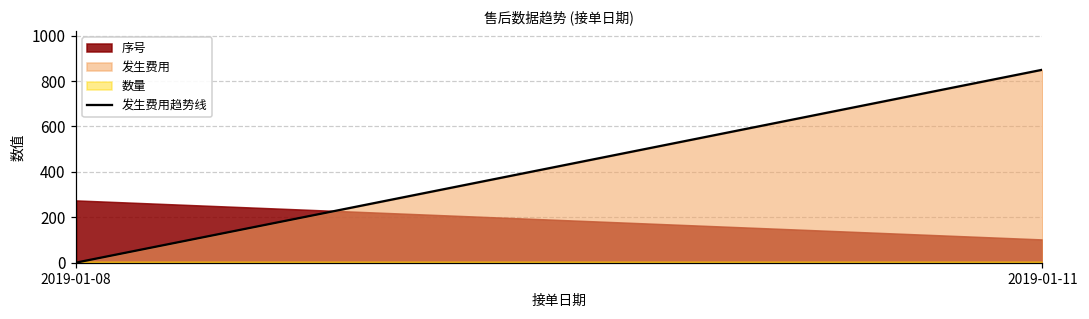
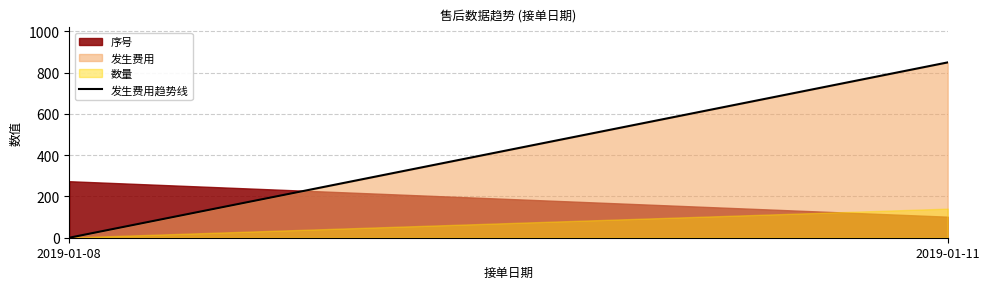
  {
    "序号": {
      "2019-01-08": 270,
      "2019-01-11": 100
    },
    "发生费用": {
      "2019-01-11": 850
    },
    "数量": {
-     "2019-01-11": 0
+     "2019-01-11": 140
    }
  }
